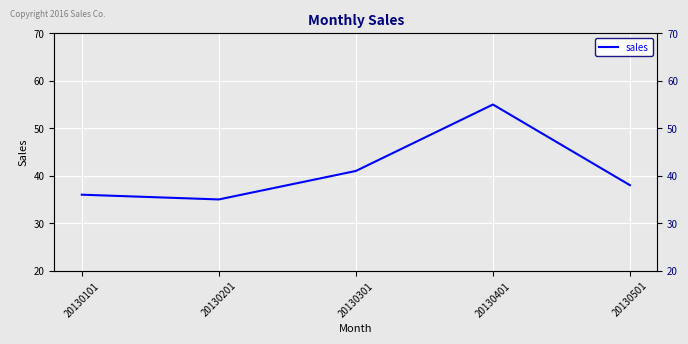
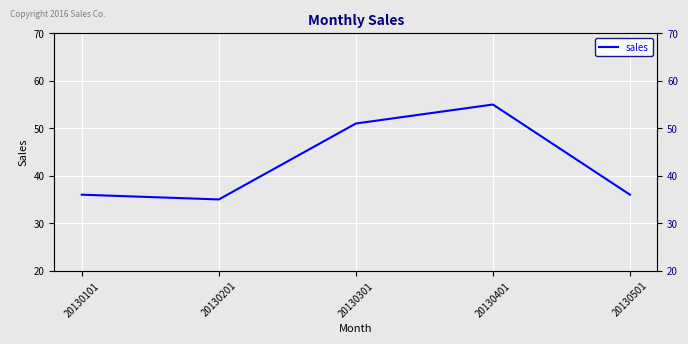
  {
    "20130101": 36,
    "20130201": 35,
-   "20130301": 41,
+   "20130301": 51,
    "20130401": 55,
-   "20130501": 38
+   "20130501": 36
  }
